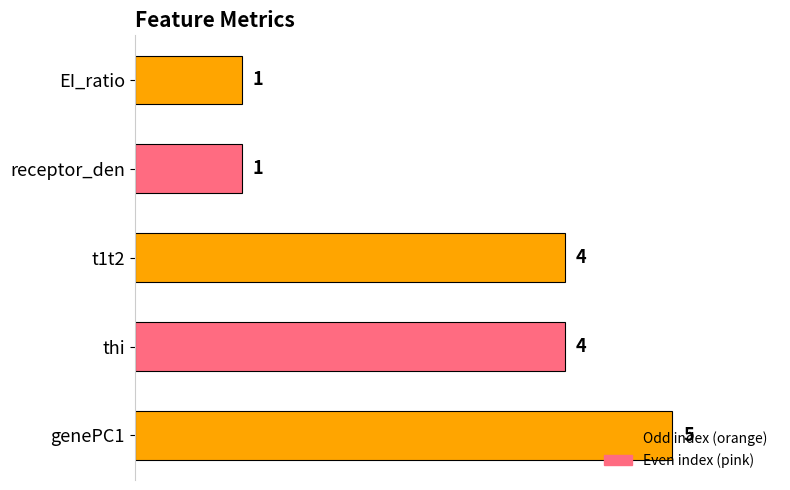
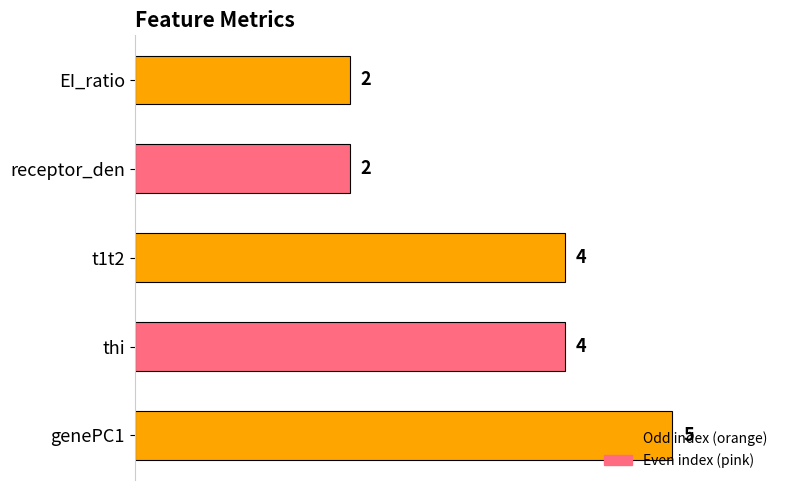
  {
-   "EI_ratio": 1,
-   "receptor_den": 1,
+   "EI_ratio": 2,
+   "receptor_den": 2,
    "t1t2": 4,
    "thi": 4,
    "genePC1": 5
  }
